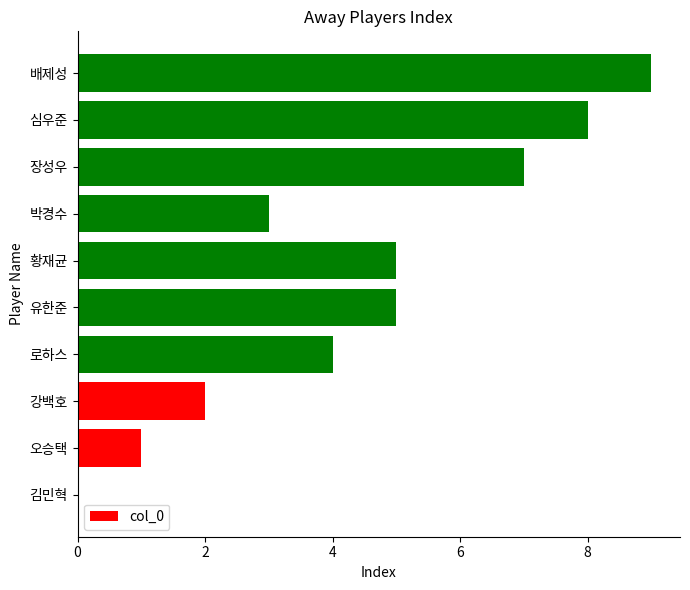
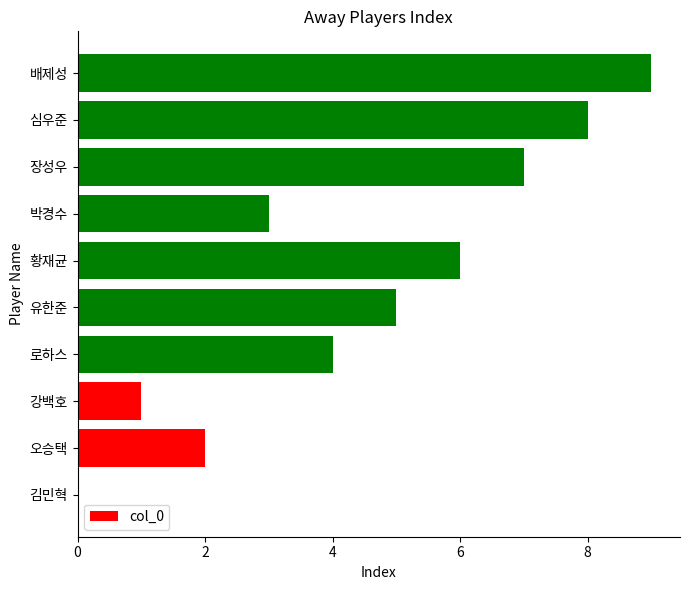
  {
    "배제성": 9,
    "심우준": 8,
    "장성우": 7,
    "박경수": 3,
-   "황재균": 5,
+   "황재균": 6,
    "유한준": 5,
    "로하스": 4,
-   "강백호": 2,
-   "오승택": 1,
+   "강백호": 1,
+   "오승택": 2,
    "김민혁": 0
  }
